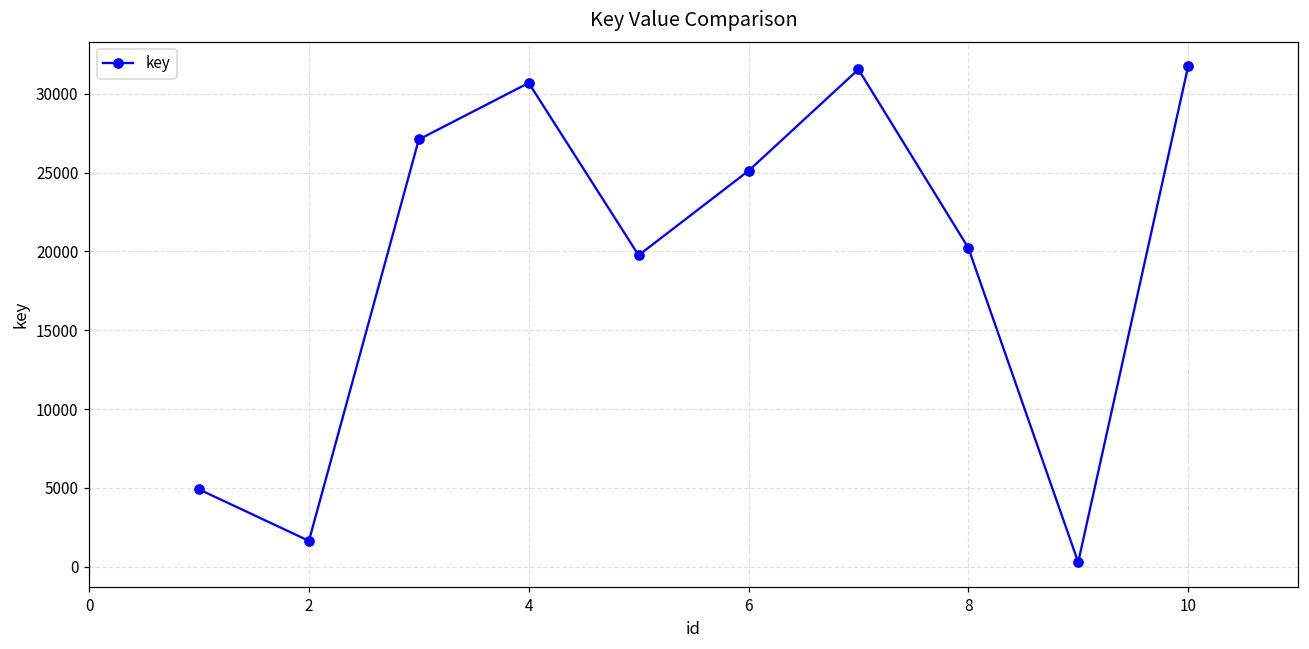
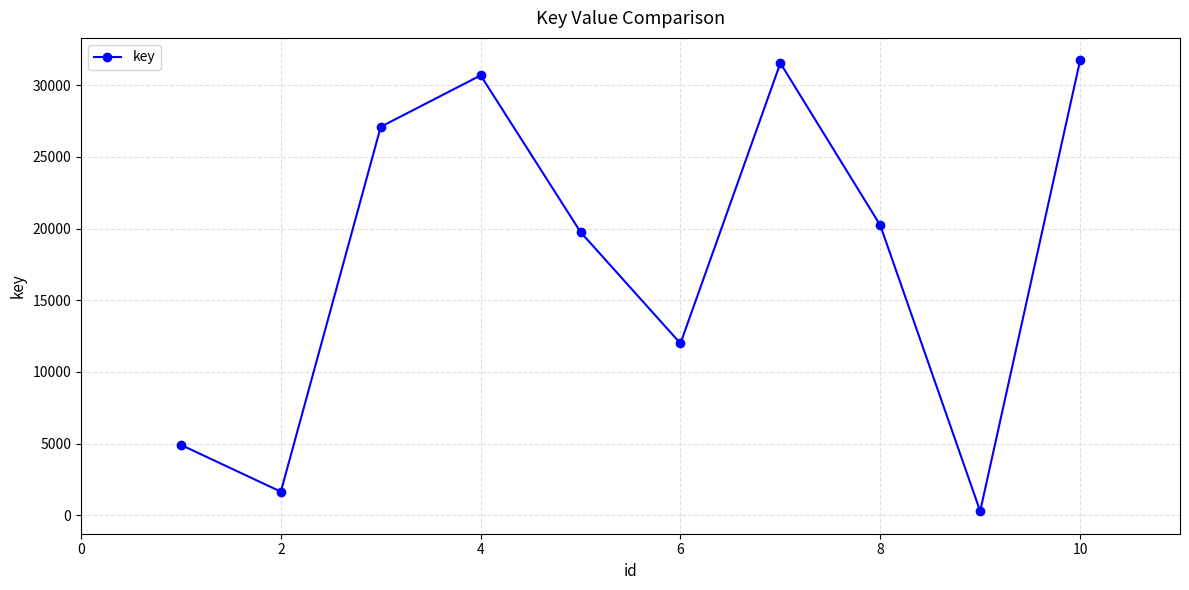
  {
    "2": 1600,
    "4": 30700,
-   "6": 25100,
+   "6": 12000,
    "8": 20200,
    "10": 31700
  }
